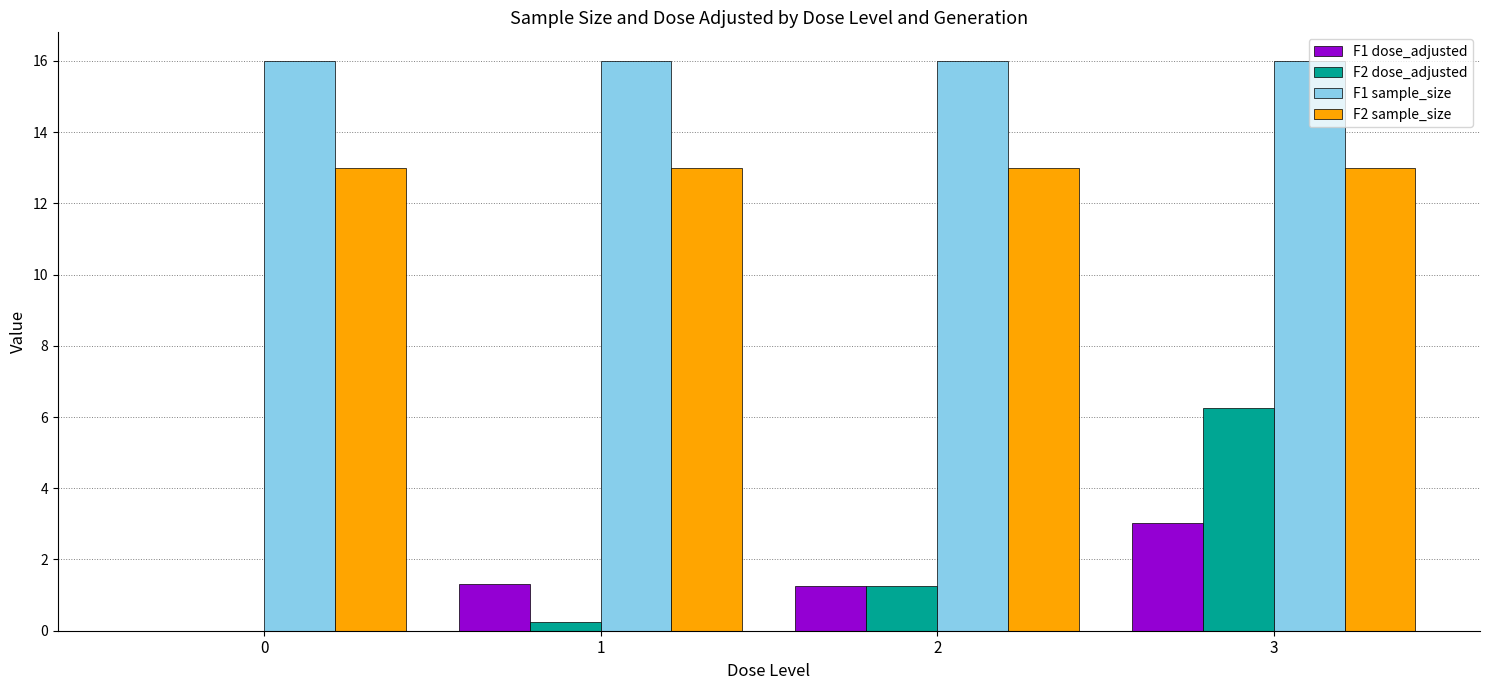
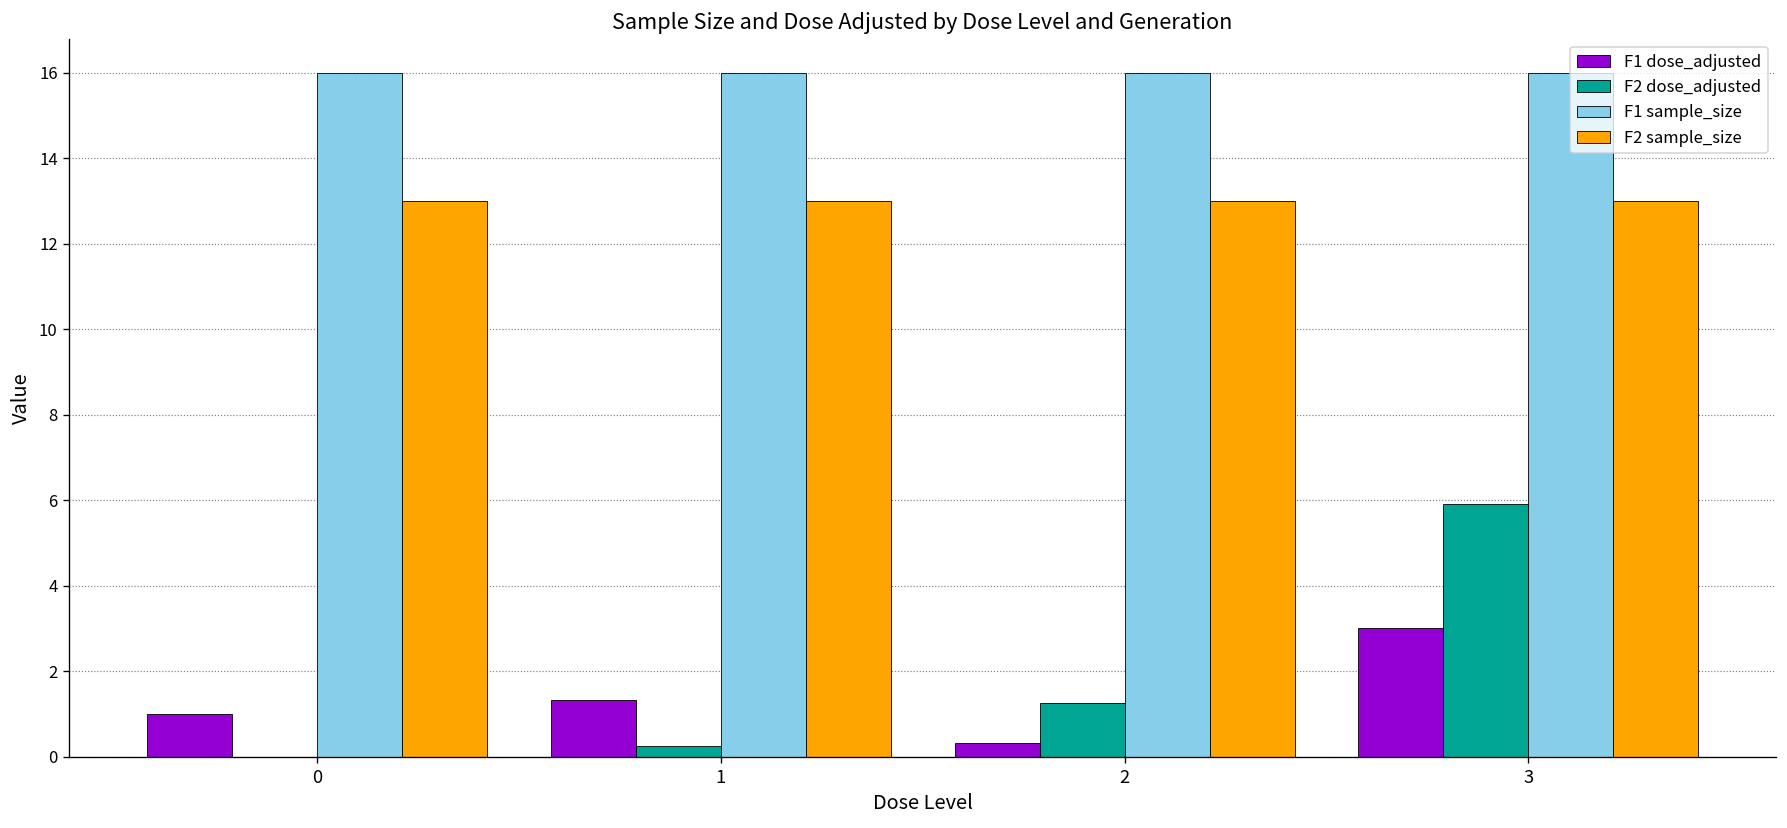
  {
    "F1 dose_adjusted": {
-     "0": 0,
+     "0": 1,
      "1": 1.3,
-     "2": 1.3,
+     "2": 0.3,
      "3": 3.0
    },
    "F2 dose_adjusted": {
      "0": 0.0,
      "1": 0.3,
      "2": 1.3,
-     "3": 6.3
+     "3": 5.9
    },
    "F1 sample_size": {
      "0": 16.0,
      "1": 16.0,
      "2": 16.0
    },
    "F2 sample_size": {
      "0": 13.0,
      "1": 13.0,
      "2": 13.0,
      "3": 13.0
    }
  }
